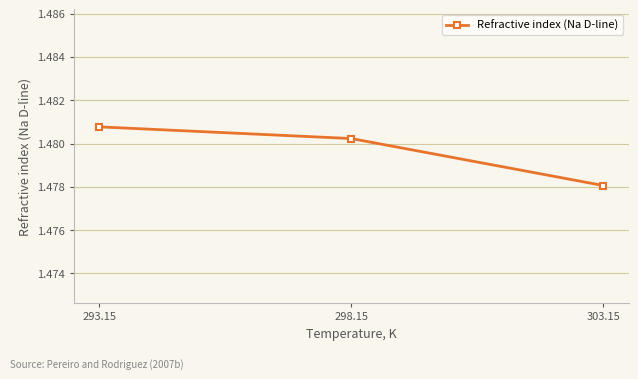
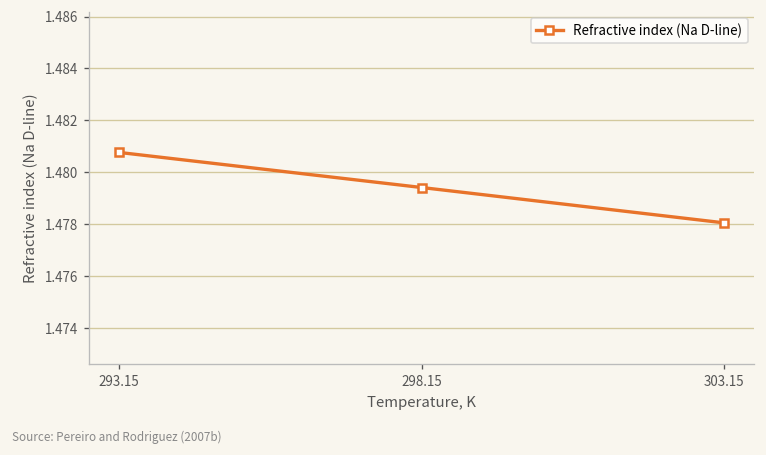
  {
    "293.15": 1.4808,
-   "298.15": 1.4802,
+   "298.15": 1.4794,
    "303.15": 1.4781
  }
